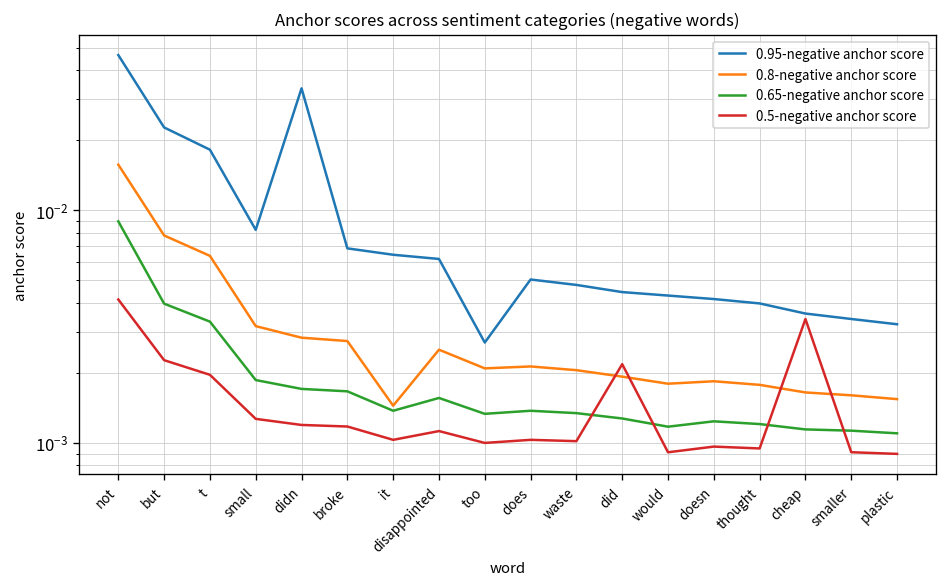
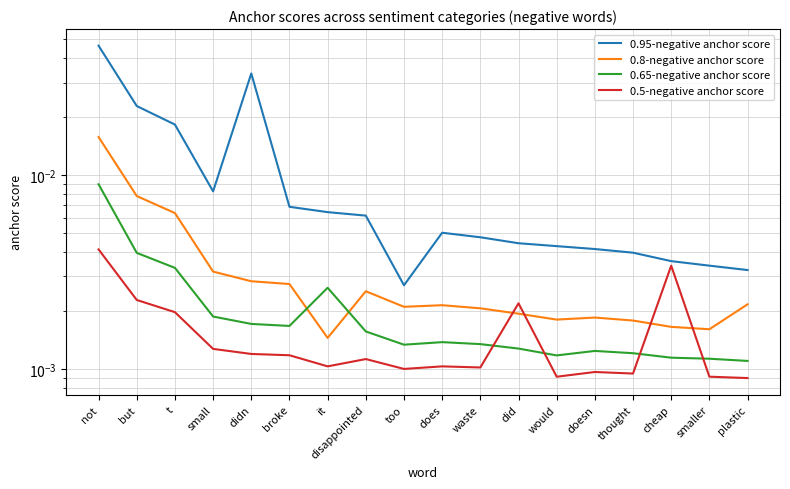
  {
    "0.95-negative anchor score": {
      "not": 0.046,
      "but": 0.023,
      "t": 0.018,
      "small": 0.0082,
      "didn": 0.033,
      "broke": 0.0069,
      "it": 0.0064,
      "disappointed": 0.0062,
      "too": 0.0027,
      "does": 0.0050,
      "waste": 0.0048,
      "did": 0.0044,
      "would": 0.0043,
      "doesn": 0.0042,
      "thought": 0.0040,
      "cheap": 0.0036,
      "smaller": 0.0034,
      "plastic": 0.0032
    },
    "0.8-negative anchor score": {
      "not": 0.016,
      "but": 0.0078,
      "t": 0.0064,
      "small": 0.0032,
      "didn": 0.0028,
      "broke": 0.0027,
      "it": 0.0014,
      "disappointed": 0.0025,
      "too": 0.0021,
      "does": 0.0021,
      "waste": 0.0021,
      "did": 0.0019,
      "would": 0.0018,
      "doesn": 0.0018,
      "thought": 0.0018,
      "cheap": 0.0016,
      "smaller": 0.0016,
-     "plastic": 0.0015
+     "plastic": 0.0022
    },
    "0.65-negative anchor score": {
      "not": 0.009,
      "but": 0.0040,
      "t": 0.0033,
      "small": 0.0019,
      "didn": 0.0017,
      "broke": 0.0017,
-     "it": 0.0014,
+     "it": 0.0026,
      "disappointed": 0.0016,
      "too": 0.0013,
      "does": 0.0014,
      "waste": 0.0013,
      "did": 0.0013,
      "would": 0.0012,
      "doesn": 0.0012,
      "thought": 0.0012,
      "cheap": 0.0011,
      "smaller": 0.0011,
      "plastic": 0.0011
    },
    "0.5-negative anchor score": {
      "not": 0.0041,
      "but": 0.0023,
      "t": 0.0020,
      "small": 0.0013,
      "didn": 0.0012,
      "broke": 0.0012,
      "it": 0.0010,
      "disappointed": 0.0011,
      "too": 0.0010,
      "does": 0.0010,
      "waste": 0.0010,
      "did": 0.0022,
      "would": 0.0009,
      "doesn": 0.0010,
      "thought": 0.0009,
      "cheap": 0.0034,
      "smaller": 0.0009,
      "plastic": 0.0009
    }
  }
